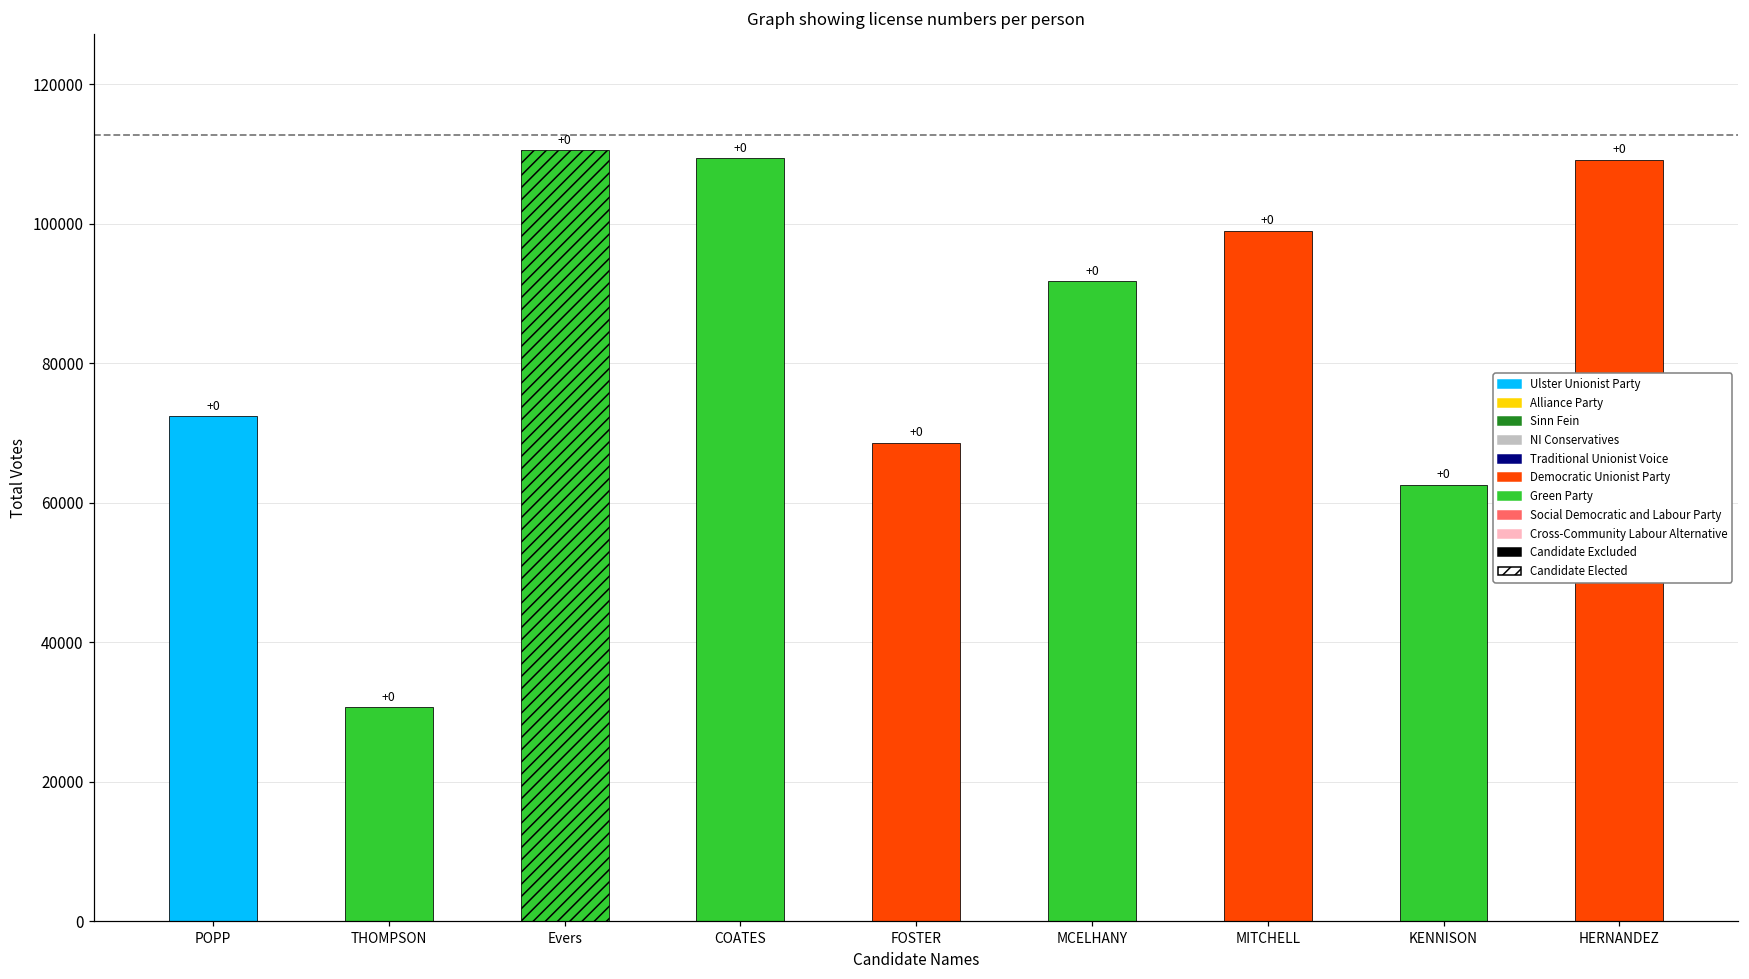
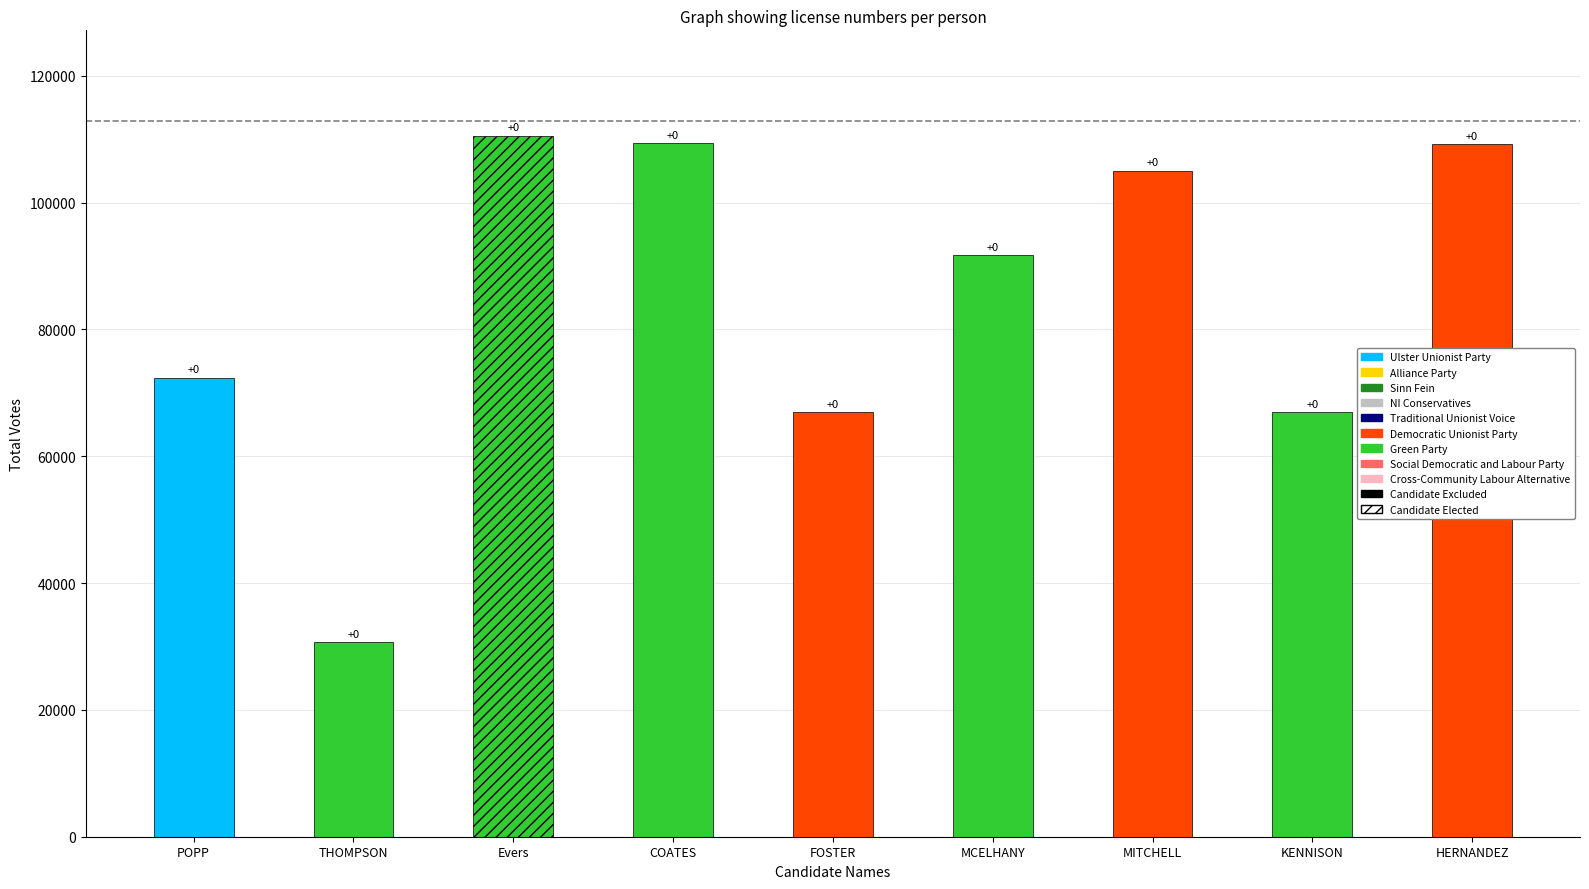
  {
-   "FOSTER": 69000,
-   "MITCHELL": 99000,
-   "KENNISON": 63000
+   "FOSTER": 67000,
+   "MITCHELL": 105000,
+   "KENNISON": 67000
  }
